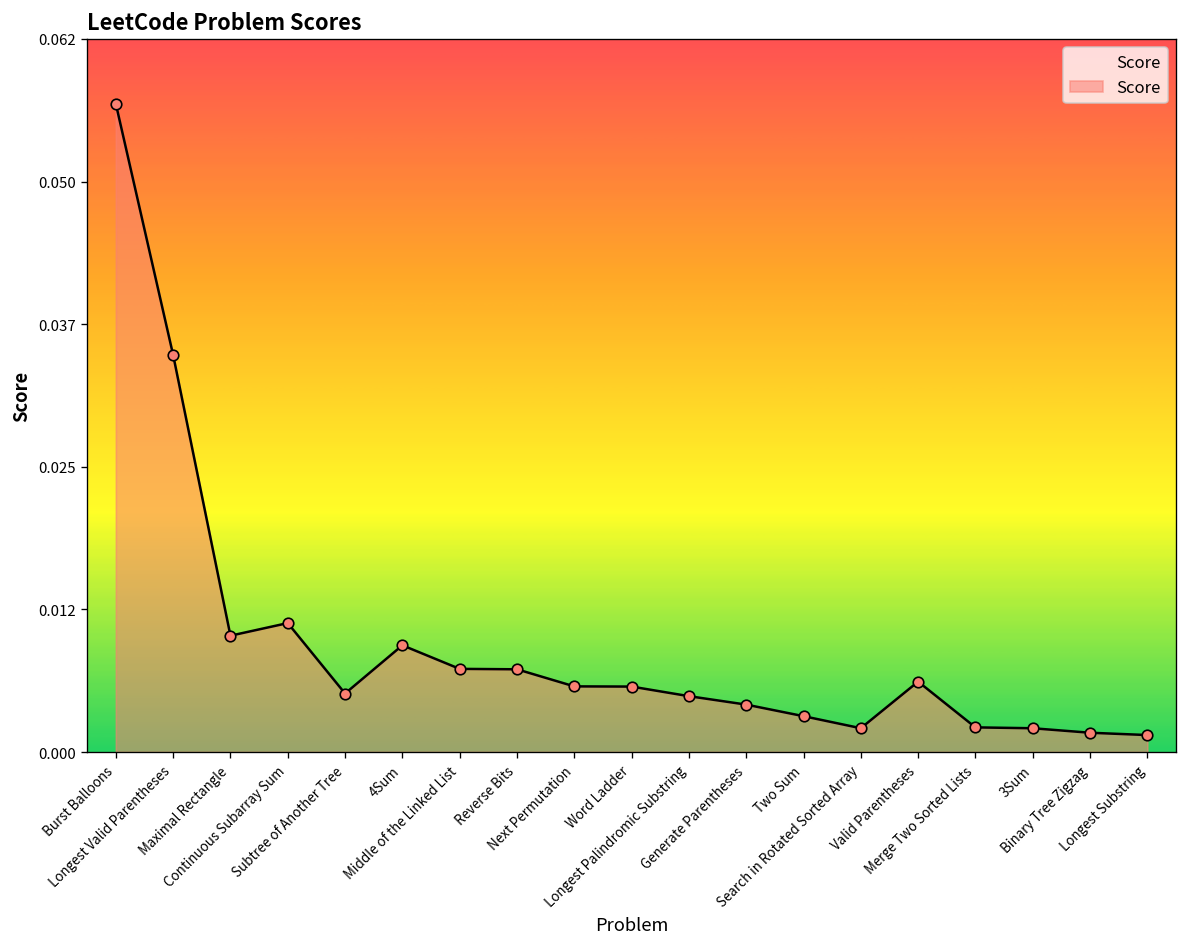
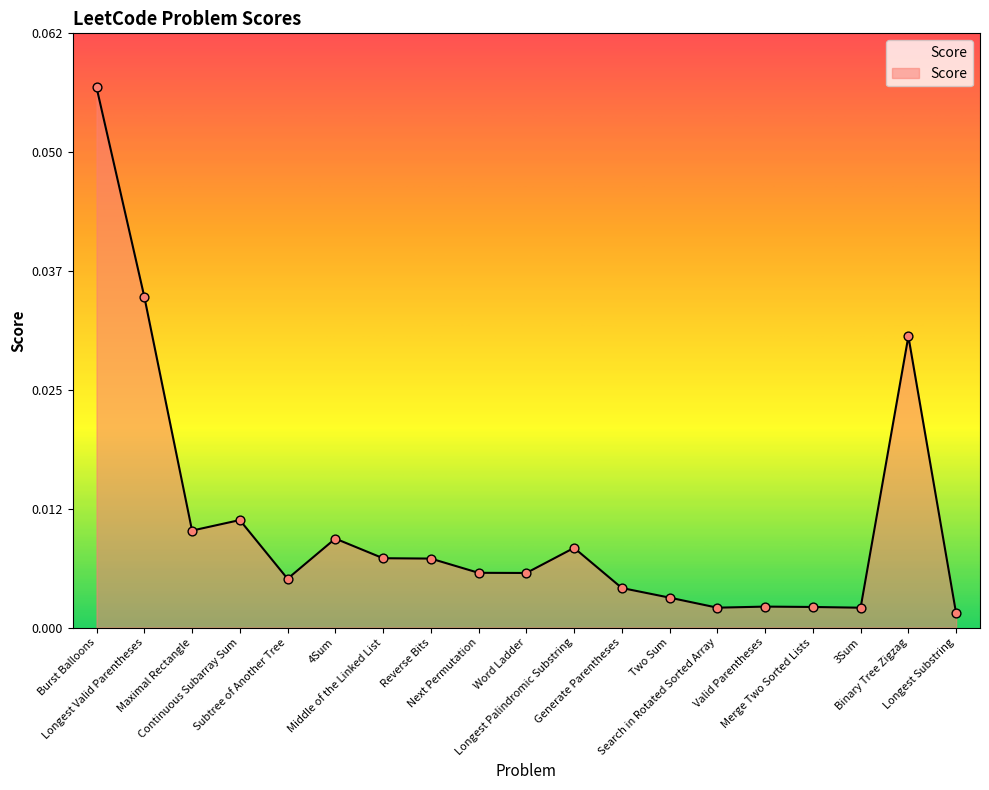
  {
    "Burst Balloons": 0.057,
    "Longest Valid Parentheses": 0.035,
    "Maximal Rectangle": 0.010,
    "Continuous Subarray Sum": 0.011,
    "Subtree of Another Tree": 0.005,
    "4Sum": 0.009,
    "Middle of the Linked List": 0.007,
    "Reverse Bits": 0.007,
    "Next Permutation": 0.006,
    "Word Ladder": 0.006,
-   "Longest Palindromic Substring": 0.005,
+   "Longest Palindromic Substring": 0.008,
    "Generate Parentheses": 0.004,
    "Two Sum": 0.003,
    "Search in Rotated Sorted Array": 0.002,
-   "Valid Parentheses": 0.006,
+   "Valid Parentheses": 0.002,
    "Merge Two Sorted Lists": 0.002,
    "3Sum": 0.002,
-   "Binary Tree Zigzag": 0.002,
+   "Binary Tree Zigzag": 0.031,
    "Longest Substring": 0.001
  }
